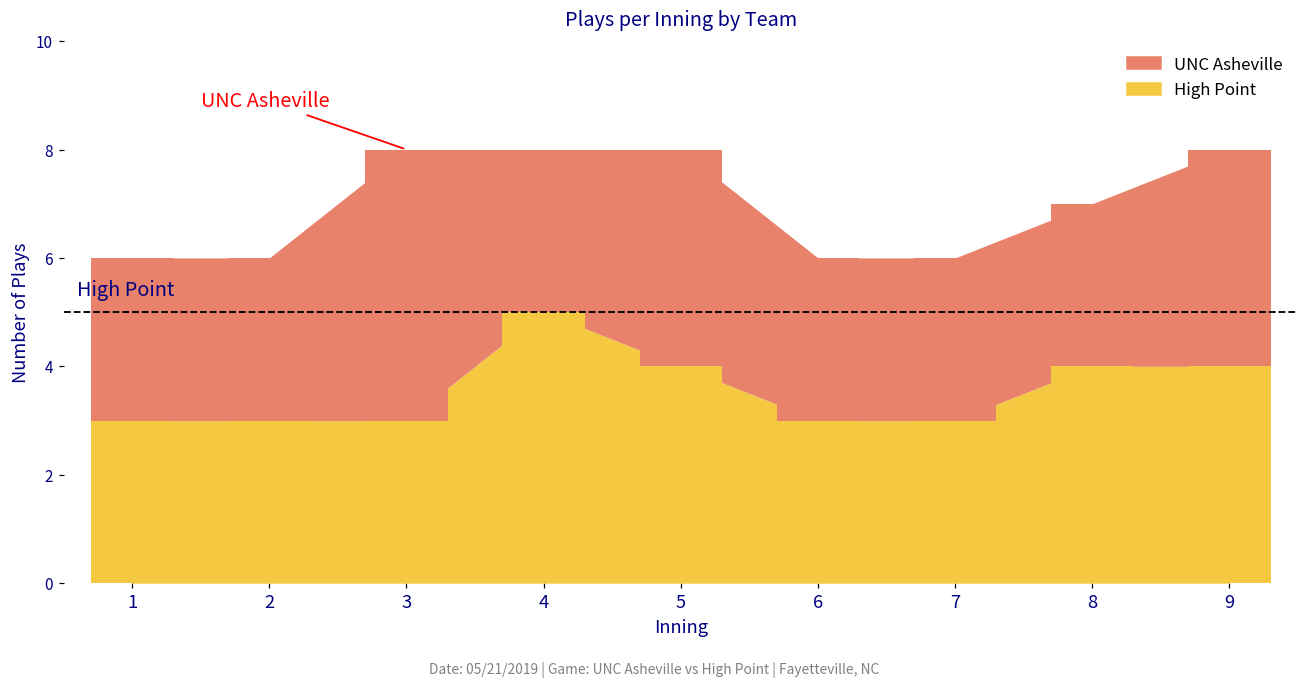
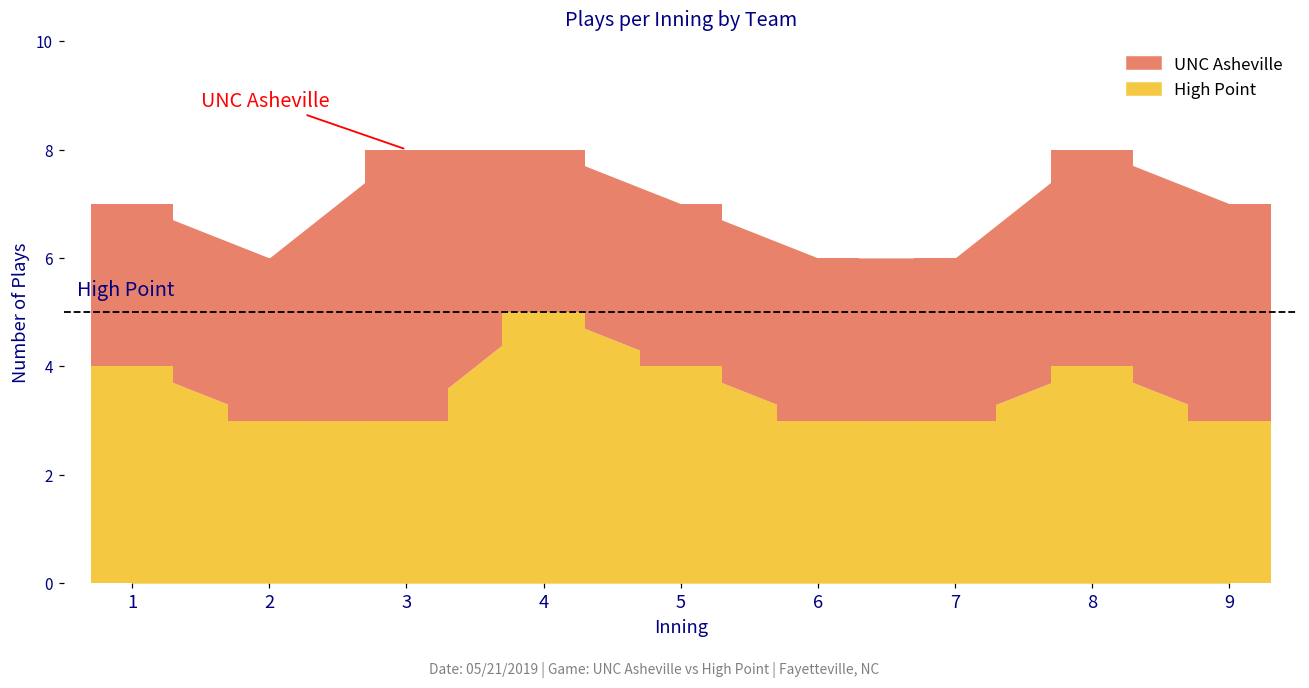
  {
    "High Point": {
-     "1": 3,
+     "1": 4,
      "2": 3,
      "3": 3,
      "4": 5,
      "5": 4,
      "6": 3,
      "7": 3,
      "8": 4,
-     "9": 4
+     "9": 3
    },
    "UNC Asheville": {
      "1": 3,
      "2": 3,
      "3": 5,
      "4": 3,
-     "5": 4,
+     "5": 3,
      "6": 3,
      "7": 3,
-     "8": 3,
+     "8": 4,
      "9": 4
    }
  }
